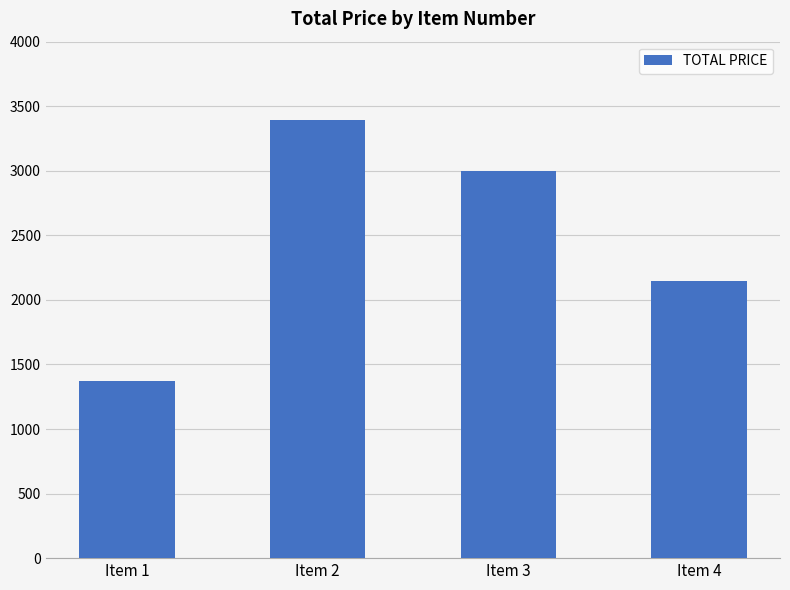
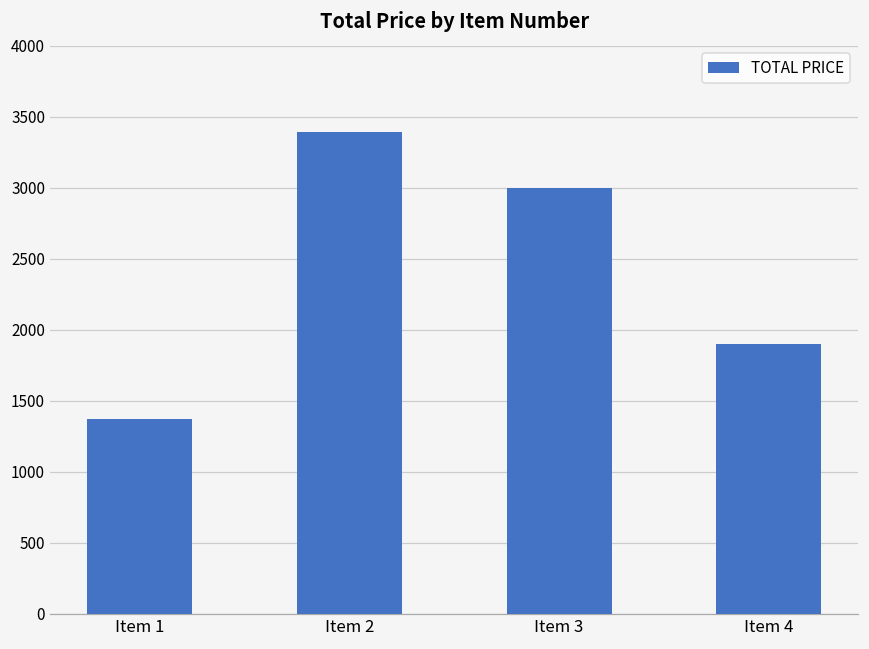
  {
    "Item 1": 1370,
    "Item 2": 3390,
    "Item 3": 3000,
-   "Item 4": 2150
+   "Item 4": 1900
  }
